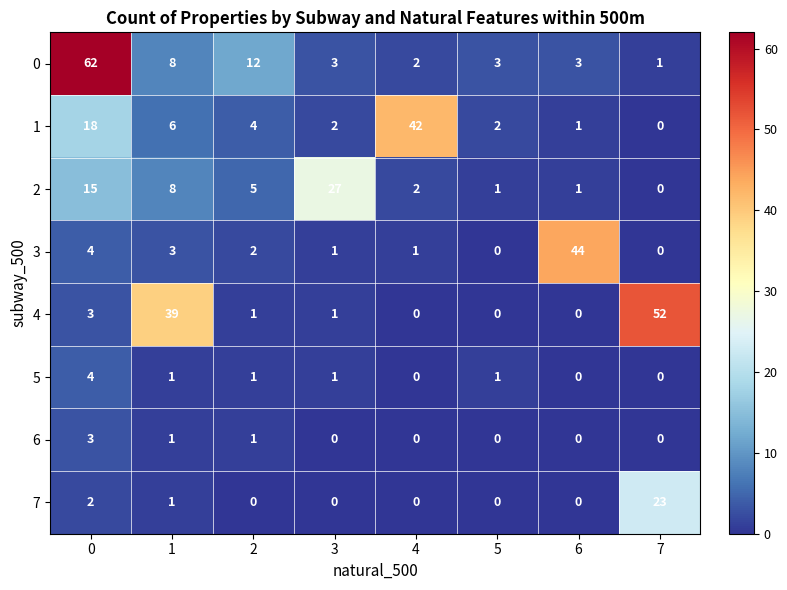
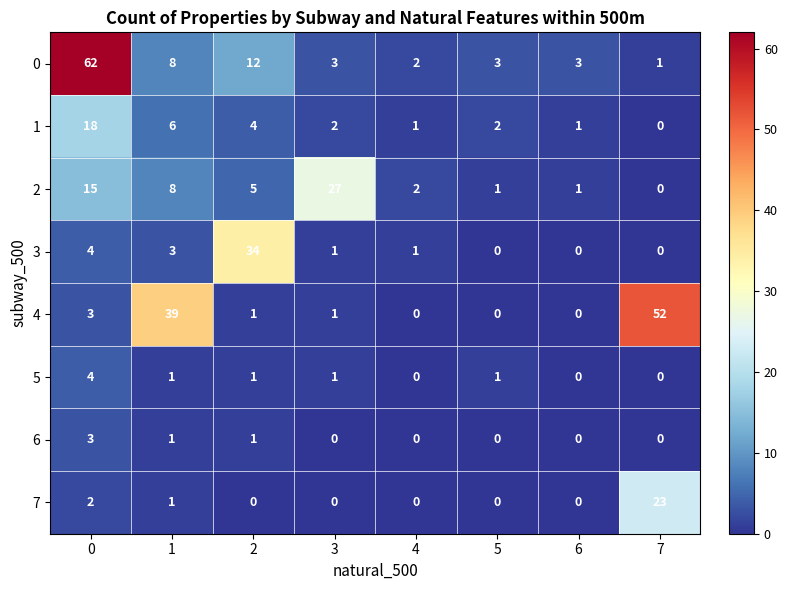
  {
    "0": {
      "0": 62,
      "1": 8,
      "2": 12,
      "3": 3,
      "4": 2,
      "5": 3,
      "6": 3,
      "7": 1
    },
    "1": {
      "0": 18,
      "1": 6,
      "2": 4,
      "3": 2,
-     "4": 42,
+     "4": 1,
      "5": 2,
      "6": 1,
      "7": 0
    },
    "2": {
      "0": 15,
      "1": 8,
      "2": 5,
      "4": 2,
      "5": 1,
      "6": 1,
      "7": 0
    },
    "3": {
      "0": 4,
      "1": 3,
-     "2": 2,
+     "2": 34,
      "3": 1,
      "4": 1,
      "5": 0,
-     "6": 44,
+     "6": 0,
      "7": 0
    },
    "4": {
      "0": 3,
      "1": 39,
      "2": 1,
      "3": 1,
      "4": 0,
      "5": 0,
      "6": 0,
      "7": 52
    },
    "5": {
      "0": 4,
      "1": 1,
      "2": 1,
      "3": 1,
      "4": 0,
      "5": 1,
      "6": 0,
      "7": 0
    },
    "6": {
      "0": 3,
      "1": 1,
      "2": 1,
      "3": 0,
      "4": 0,
      "5": 0,
      "6": 0,
      "7": 0
    },
    "7": {
      "0": 2,
      "1": 1,
      "2": 0,
      "3": 0,
      "4": 0,
      "5": 0,
      "6": 0,
      "7": 23
    }
  }
